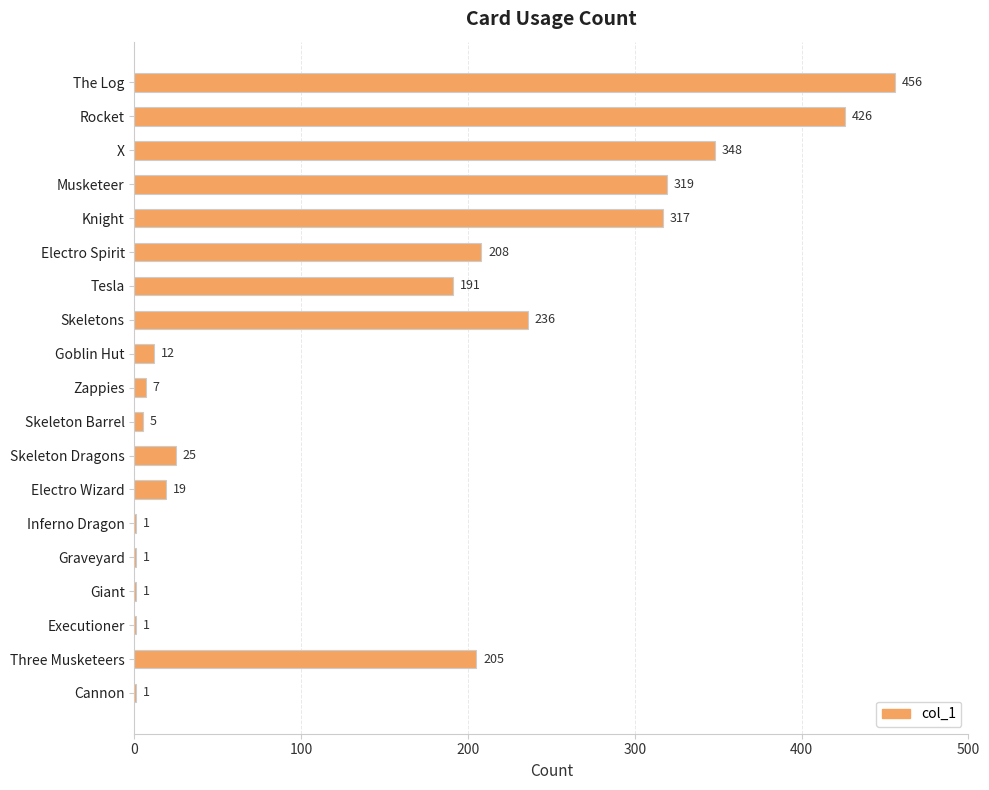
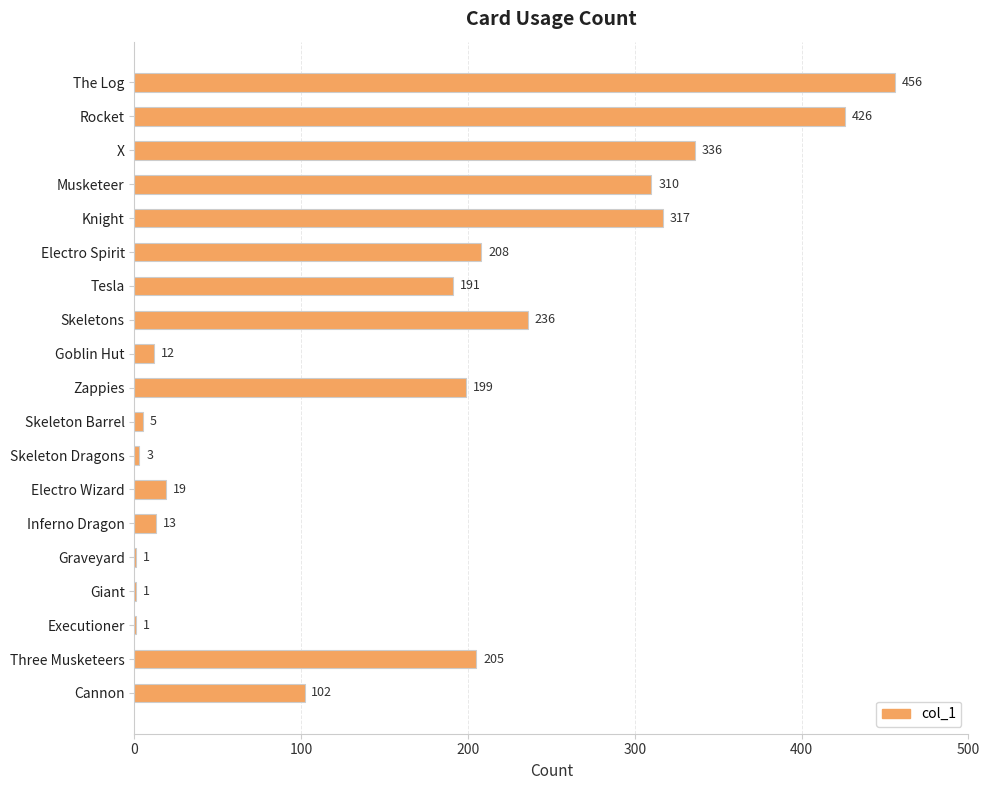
  {
    "The Log": 456,
    "Rocket": 426,
-   "X": 348,
-   "Musketeer": 319,
+   "X": 336,
+   "Musketeer": 310,
    "Knight": 317,
    "Electro Spirit": 208,
    "Tesla": 191,
    "Skeletons": 236,
    "Goblin Hut": 12,
-   "Zappies": 7,
+   "Zappies": 199,
    "Skeleton Barrel": 5,
-   "Skeleton Dragons": 25,
+   "Skeleton Dragons": 3,
    "Electro Wizard": 19,
-   "Inferno Dragon": 1,
+   "Inferno Dragon": 13,
    "Graveyard": 1,
    "Giant": 1,
    "Executioner": 1,
    "Three Musketeers": 205,
-   "Cannon": 1
+   "Cannon": 102
  }
